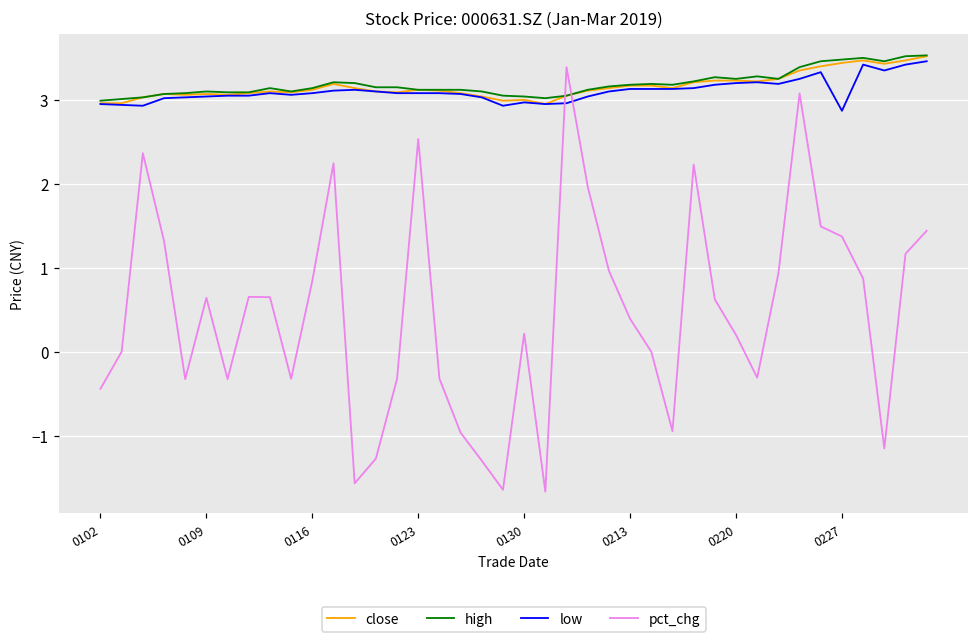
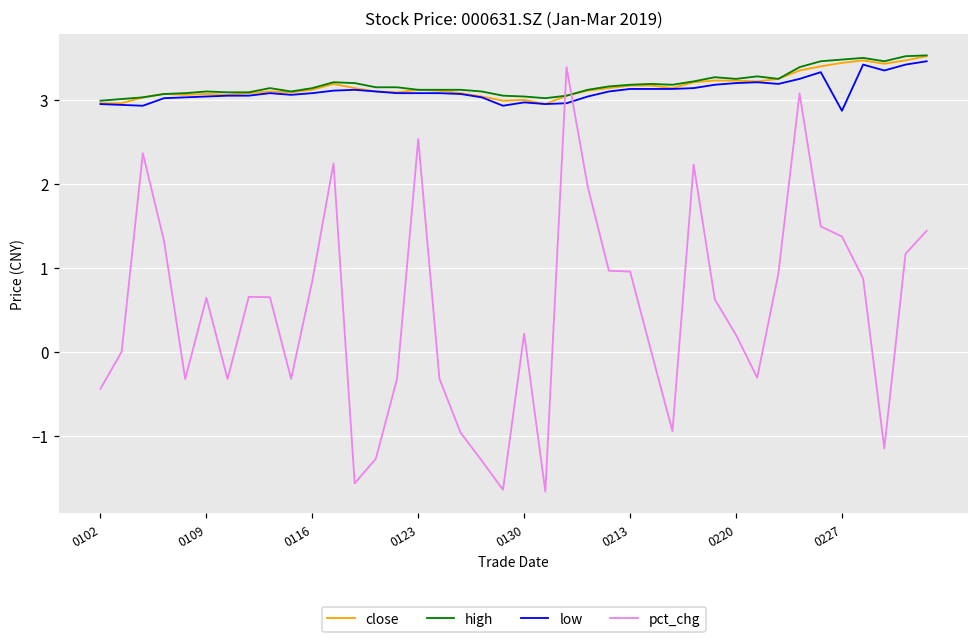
  {
    "close": {
      "0227": 3.4
    },
    "high": {
      "0130": 3.0,
      "0227": 3.5
    },
    "low": {
      "0116": 3.1,
      "0123": 3.1,
      "0213": 3.1,
      "0227": 2.9
    },
    "pct_chg": {
      "0102": -0.4,
      "0109": 0.6,
      "0116": 0.8,
      "0123": 2.5,
      "0130": 0.2,
-     "0213": 0.4,
+     "0213": 1.0,
      "0220": 0.2,
      "0227": 1.4
    }
  }
